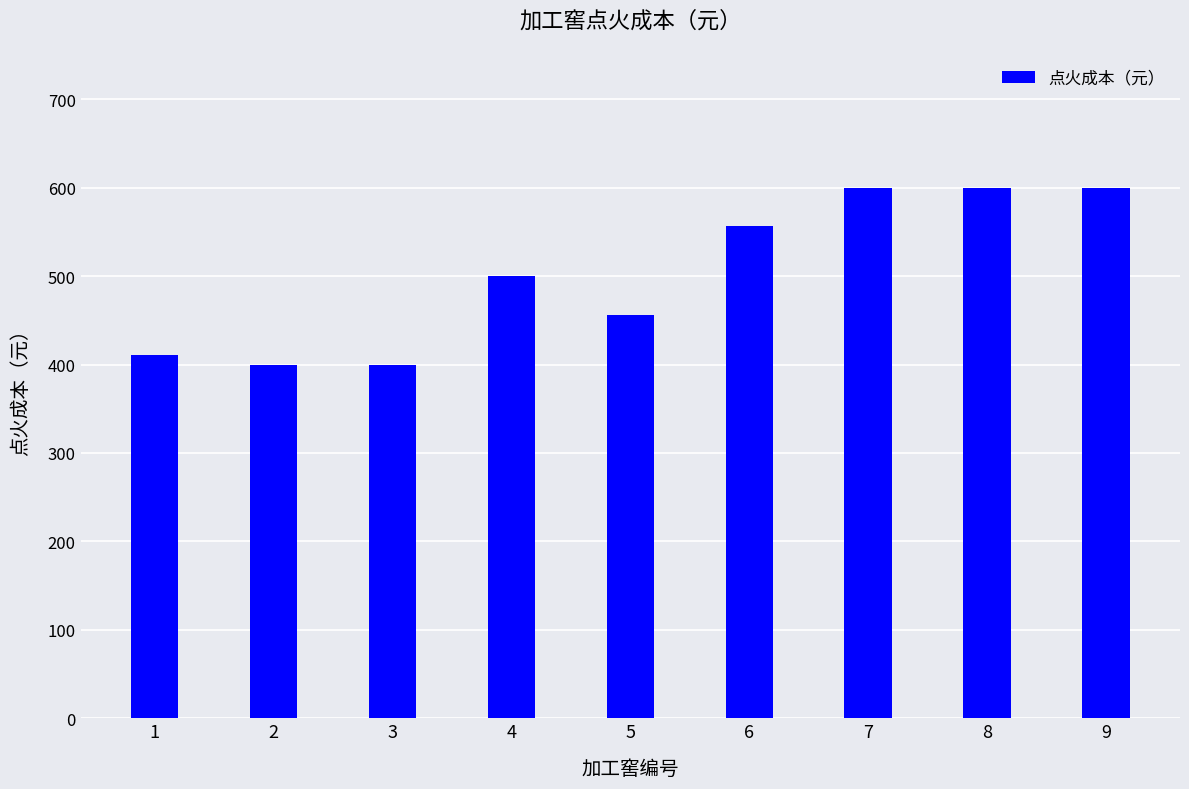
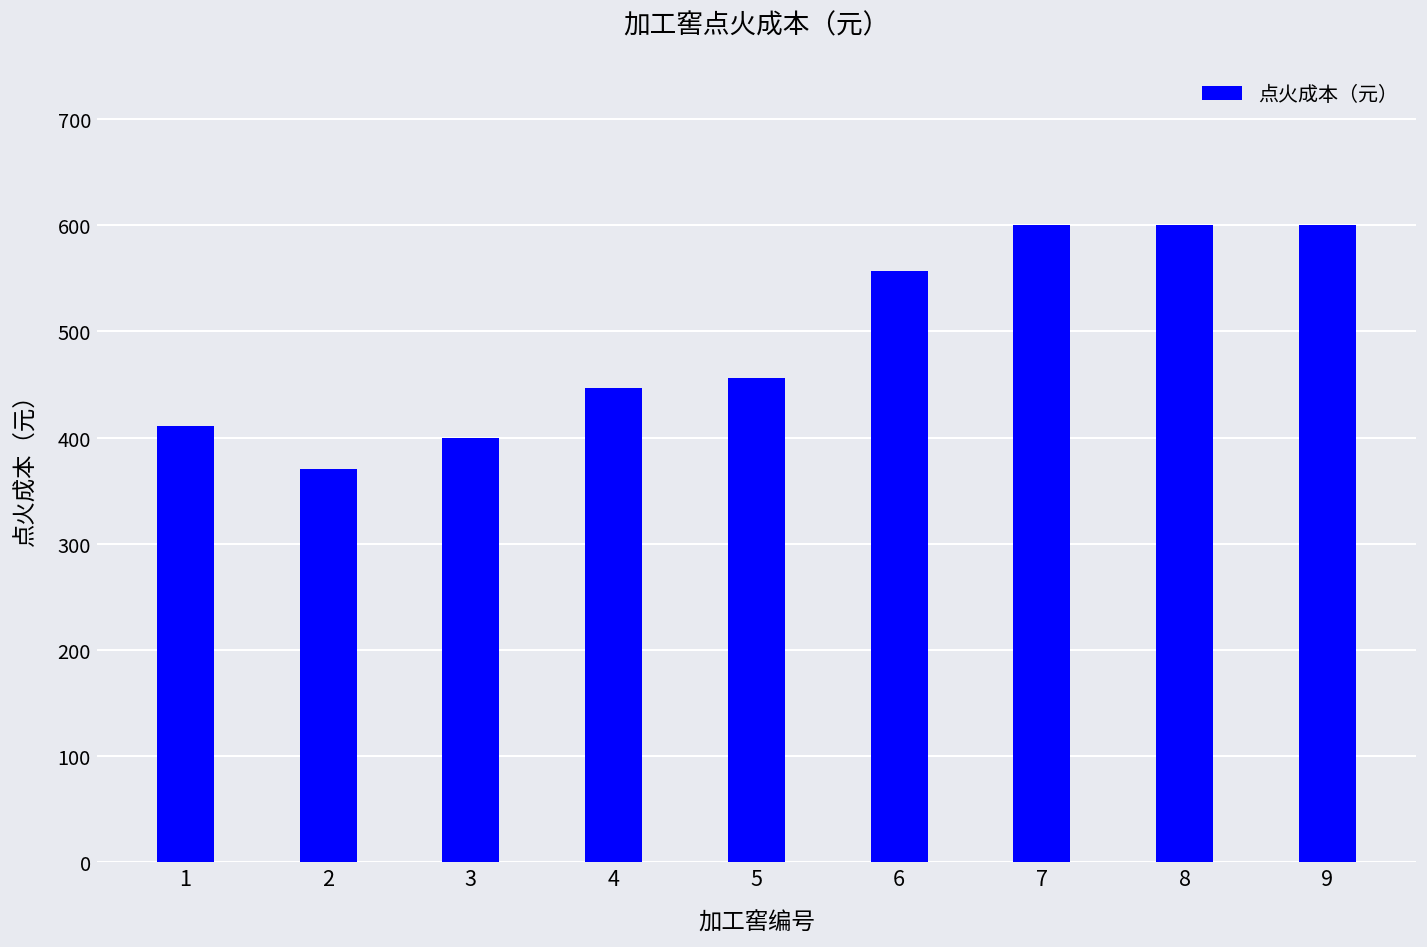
  {
    "1": 410,
-   "2": 400,
+   "2": 370,
    "3": 400,
-   "4": 500,
+   "4": 450,
    "5": 460,
    "6": 560,
    "7": 600,
    "8": 600,
    "9": 600
  }
